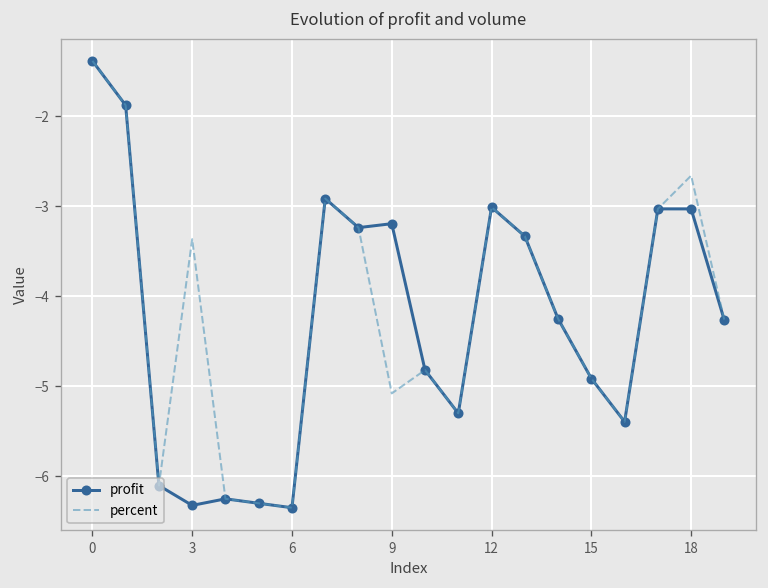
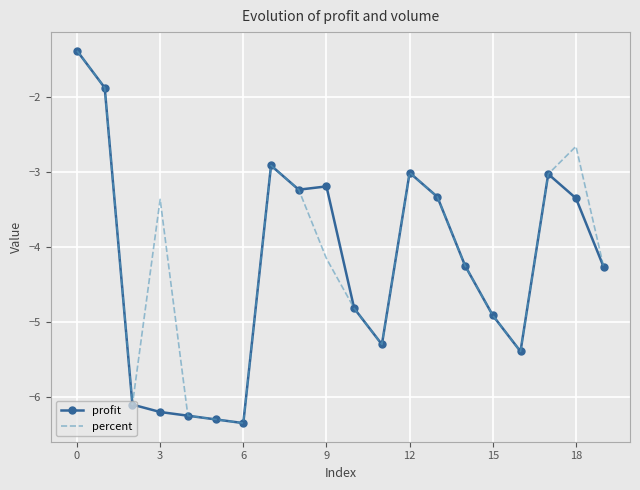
  {
    "profit": {
-     "3": -6.3,
+     "3": -6.2,
      "9": -3.2,
-     "18": -3.0
+     "18": -3.4
    },
    "percent": {
      "3": -3.4,
-     "9": -5.1,
+     "9": -4.2,
      "18": -2.7
    }
  }
